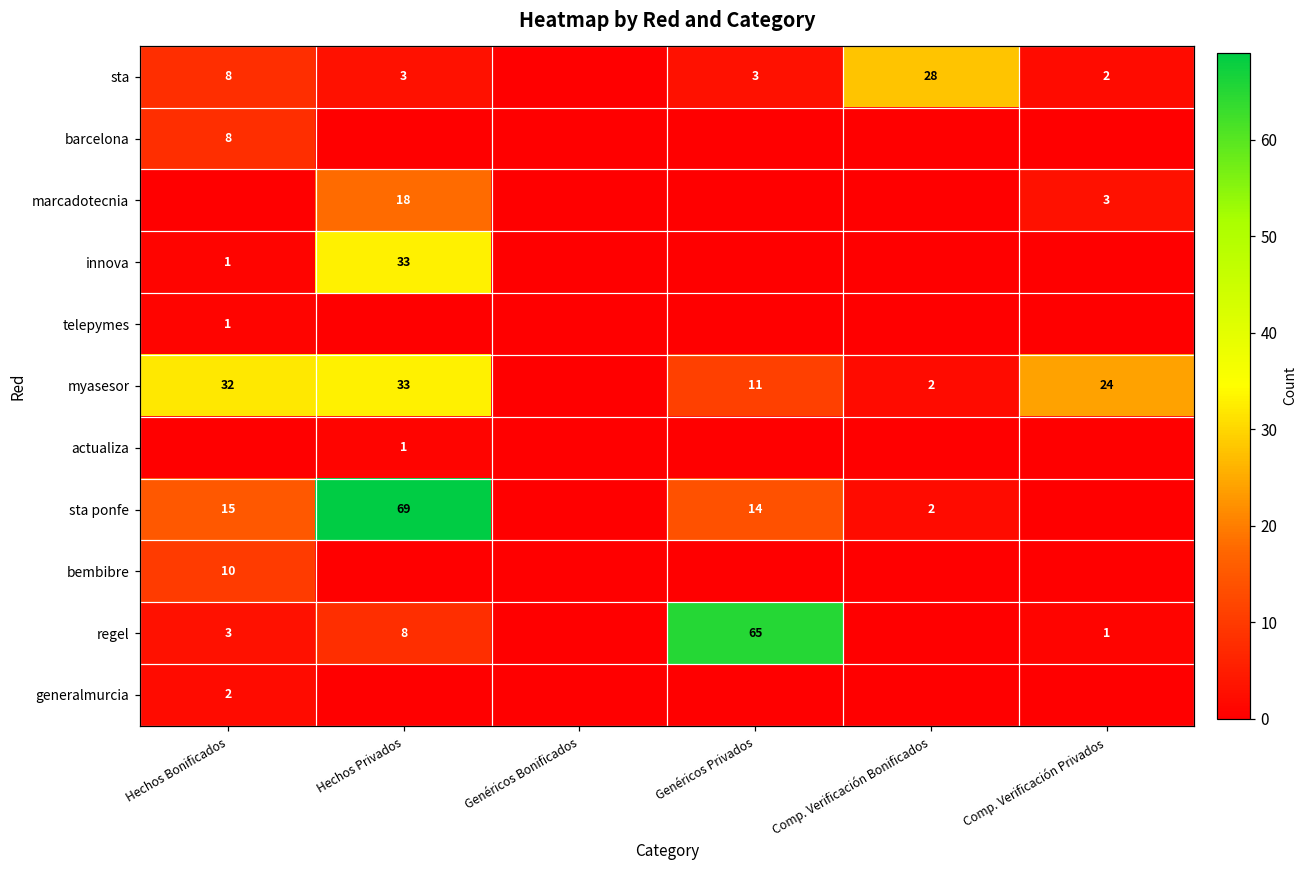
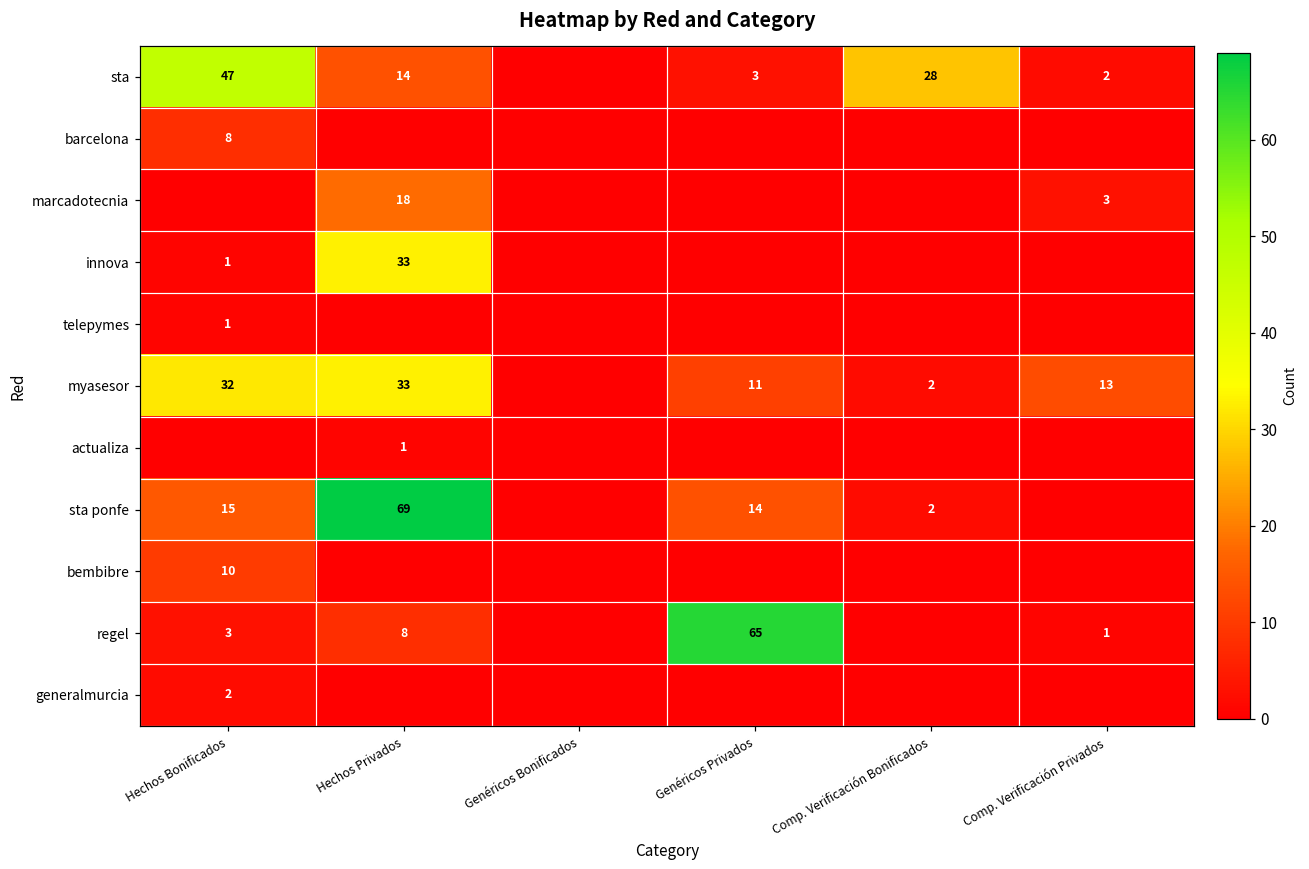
  {
    "sta": {
-     "Hechos Bonificados": 8,
-     "Hechos Privados": 3,
+     "Hechos Bonificados": 47,
+     "Hechos Privados": 14,
      "Genéricos Privados": 3,
      "Comp. Verificación Bonificados": 28,
      "Comp. Verificación Privados": 2
    },
    "barcelona": {
      "Hechos Bonificados": 8
    },
    "marcadotecnia": {
      "Hechos Privados": 18,
      "Comp. Verificación Privados": 3
    },
    "innova": {
      "Hechos Bonificados": 1,
      "Hechos Privados": 33
    },
    "telepymes": {
      "Hechos Bonificados": 1
    },
    "myasesor": {
      "Hechos Bonificados": 32,
      "Hechos Privados": 33,
      "Genéricos Privados": 11,
      "Comp. Verificación Bonificados": 2,
-     "Comp. Verificación Privados": 24
+     "Comp. Verificación Privados": 13
    },
    "actualiza": {
      "Hechos Privados": 1
    },
    "sta ponfe": {
      "Hechos Bonificados": 15,
      "Hechos Privados": 69,
      "Genéricos Privados": 14,
      "Comp. Verificación Bonificados": 2
    },
    "bembibre": {
      "Hechos Bonificados": 10
    },
    "regel": {
      "Hechos Bonificados": 3,
      "Hechos Privados": 8,
      "Genéricos Privados": 65,
      "Comp. Verificación Privados": 1
    },
    "generalmurcia": {
      "Hechos Bonificados": 2
    }
  }
